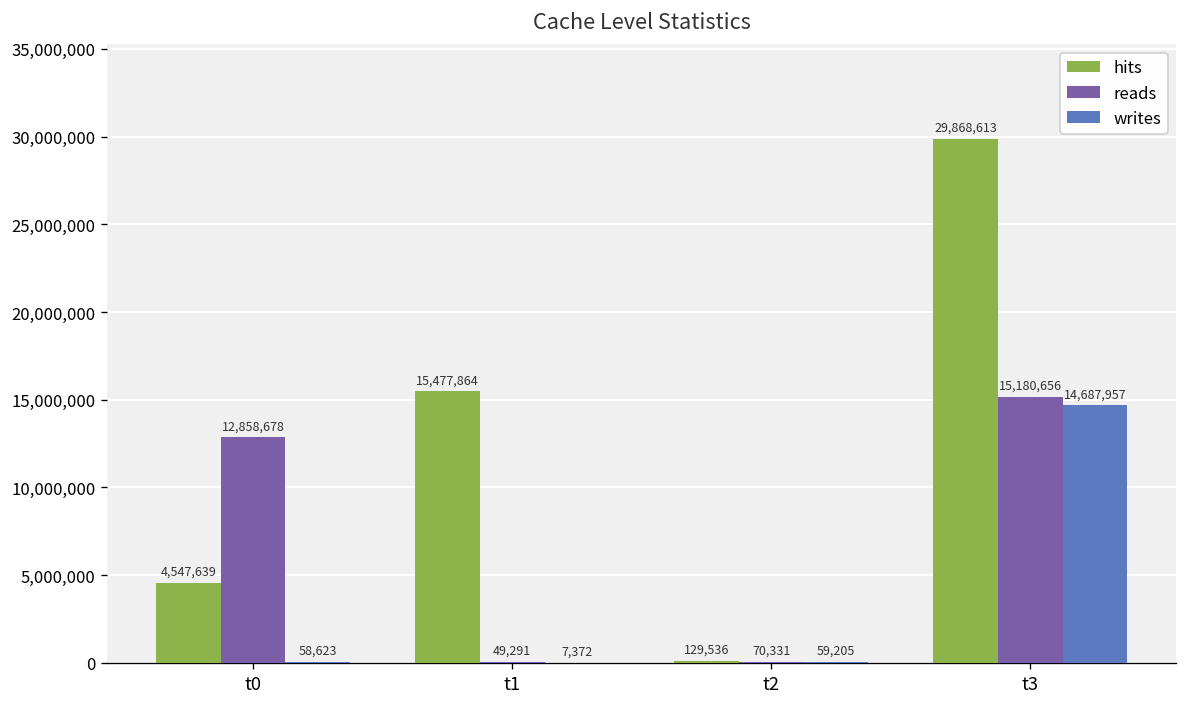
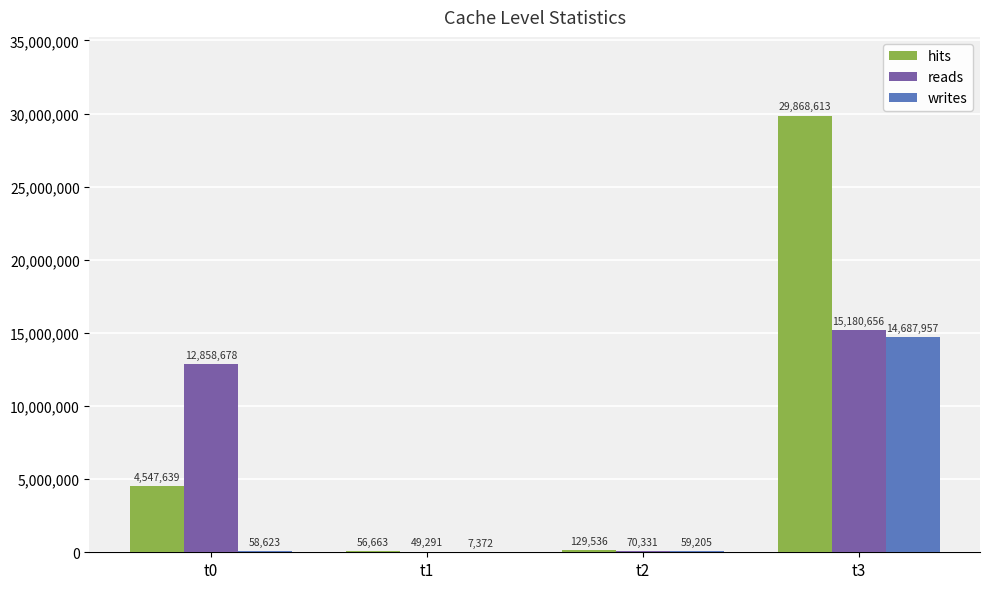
  {
    "hits": {
      "t0": "4,547,639",
-     "t1": "15,477,864",
+     "t1": "56,663",
      "t2": "129,536",
      "t3": "29,868,613"
    }
  }
